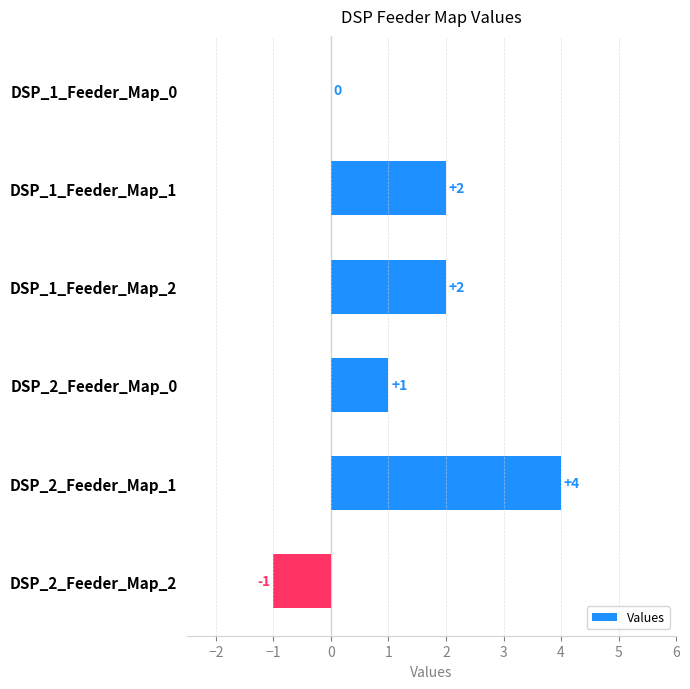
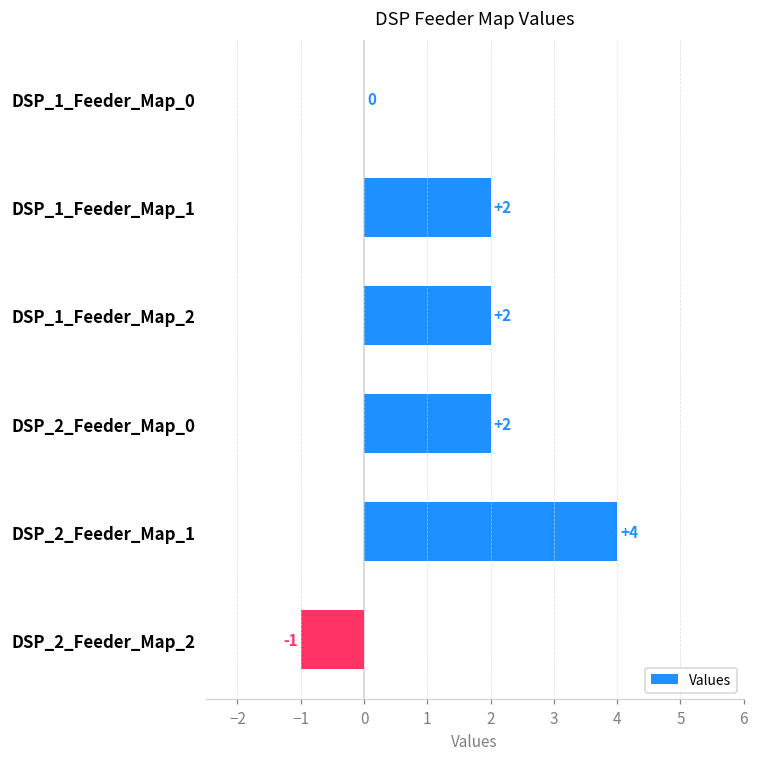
  {
    "DSP_1_Feeder_Map_0": "0",
    "DSP_1_Feeder_Map_1": "+2",
    "DSP_1_Feeder_Map_2": "+2",
-   "DSP_2_Feeder_Map_0": "+1",
+   "DSP_2_Feeder_Map_0": "+2",
    "DSP_2_Feeder_Map_1": "+4",
    "DSP_2_Feeder_Map_2": "-1"
  }
